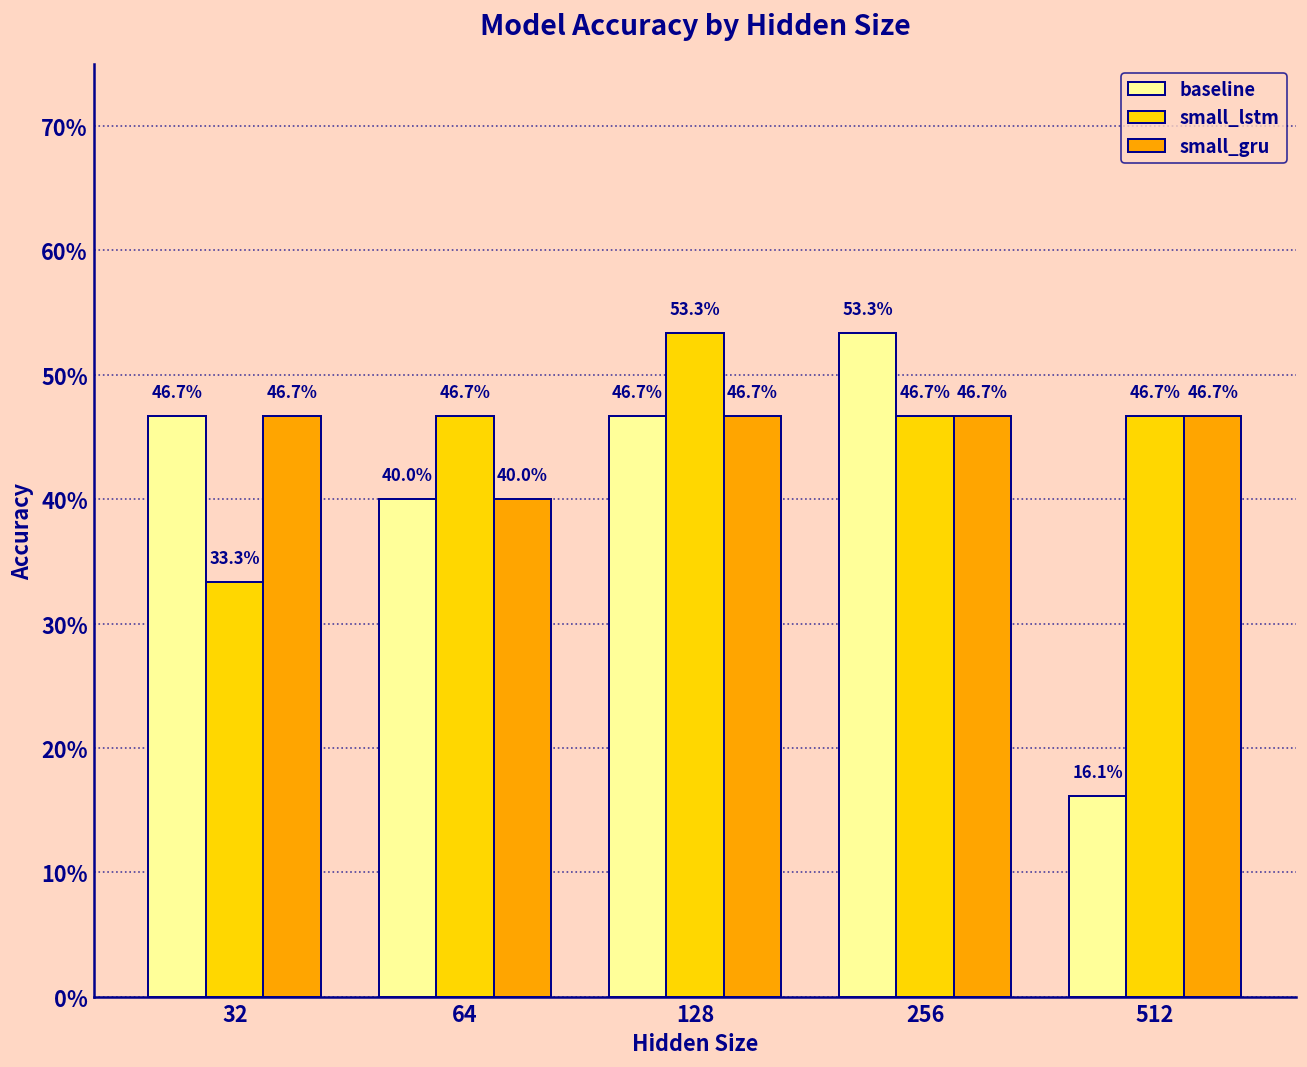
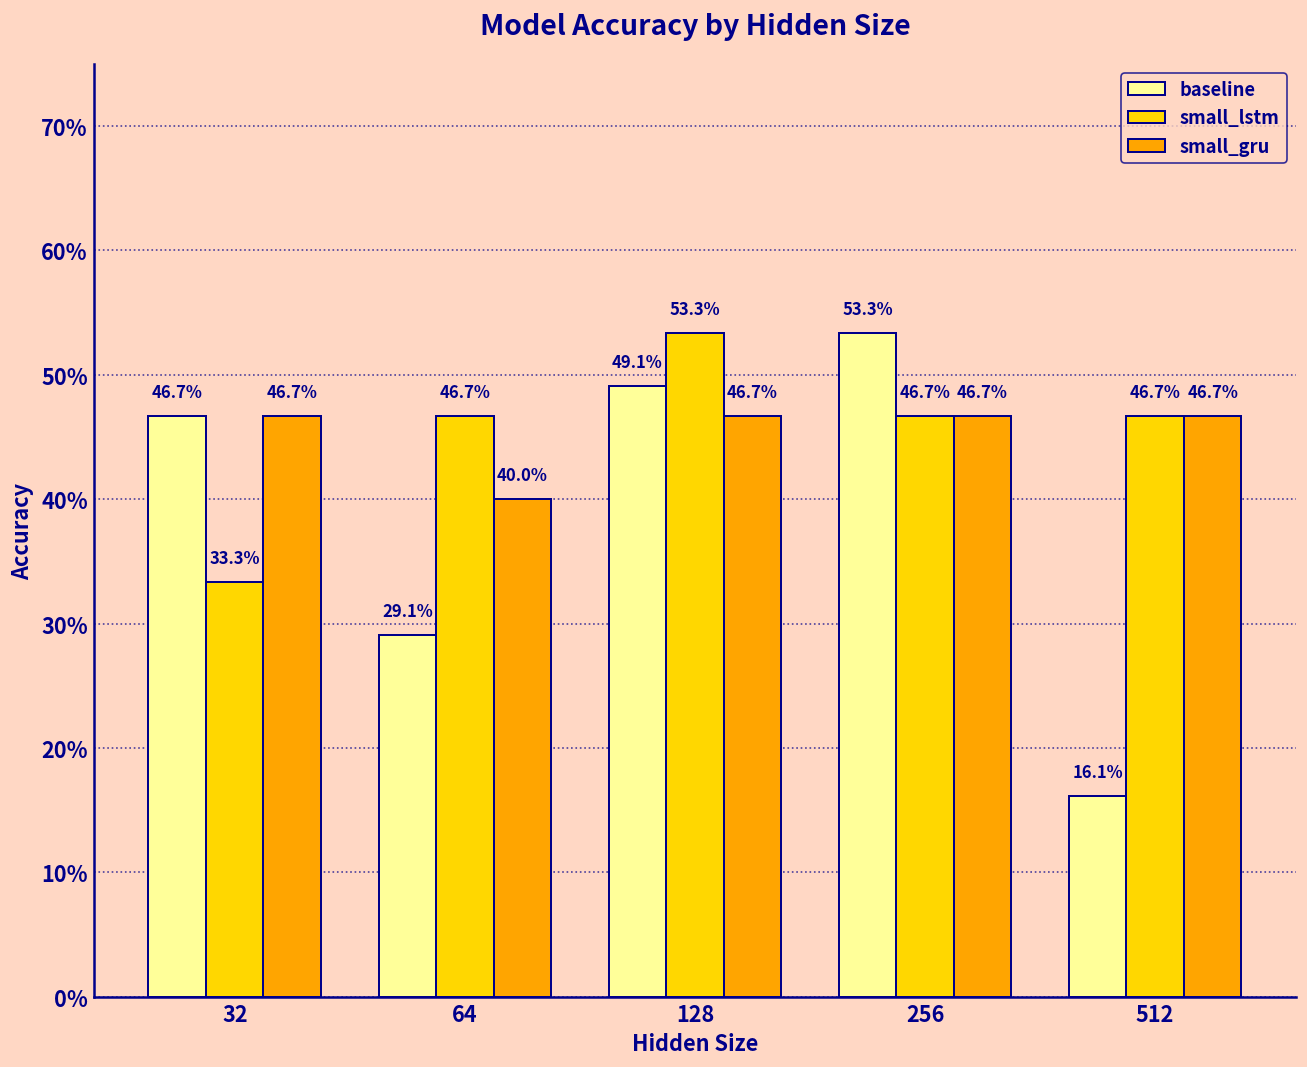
  {
    "baseline": {
      "32": "46.7%",
-     "64": "40.0%",
-     "128": "46.7%",
+     "64": "29.1%",
+     "128": "49.1%",
      "256": "53.3%",
      "512": "16.1%"
    }
  }
